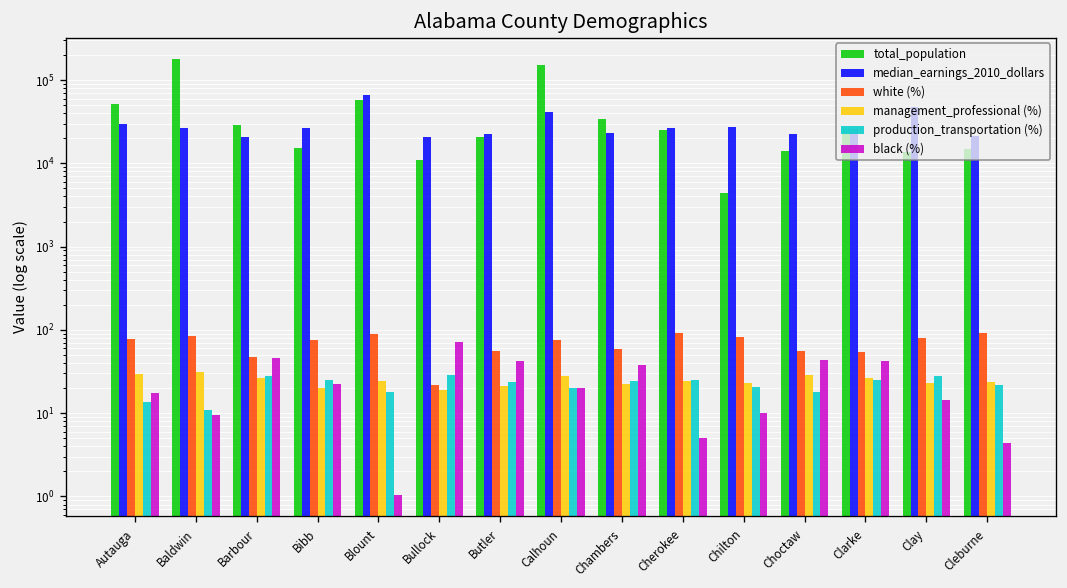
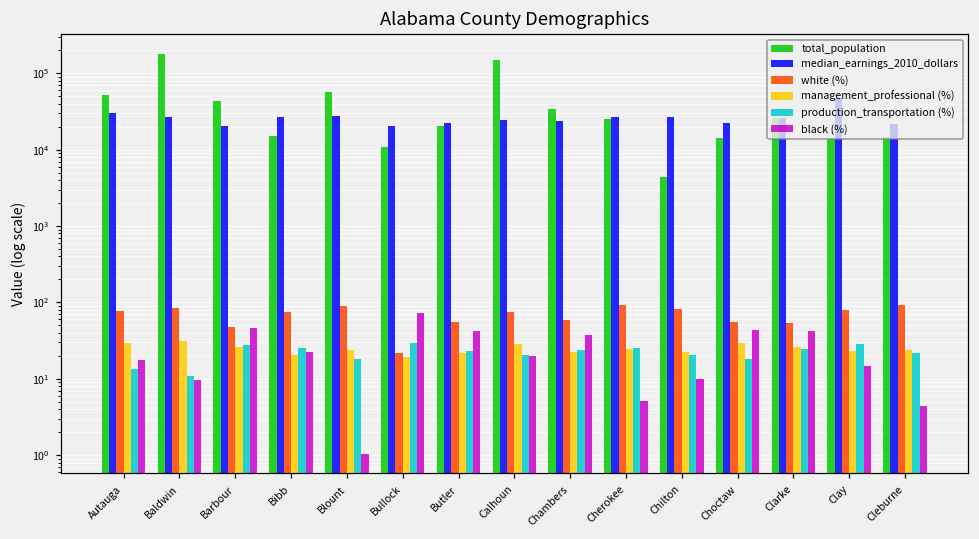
  {
    "total_population": {
      "Autauga": 50000,
      "Baldwin": 180000,
-     "Barbour": 29000,
+     "Barbour": 40000,
      "Bibb": 15000,
      "Blount": 60000,
      "Bullock": 11000,
      "Butler": 21000,
      "Calhoun": 150000,
      "Chambers": 30000,
      "Cherokee": 25000,
      "Chilton": 4000,
      "Choctaw": 14000
    },
    "median_earnings_2010_dollars": {
      "Autauga": 30000,
      "Baldwin": 27000,
      "Barbour": 21000,
      "Bibb": 27000,
-     "Blount": 70000,
+     "Blount": 28000,
      "Bullock": 21000,
      "Butler": 22000,
-     "Calhoun": 40000,
+     "Calhoun": 25000,
      "Chambers": 23000,
      "Cherokee": 27000,
      "Chilton": 27000,
      "Choctaw": 23000
    }
  }
